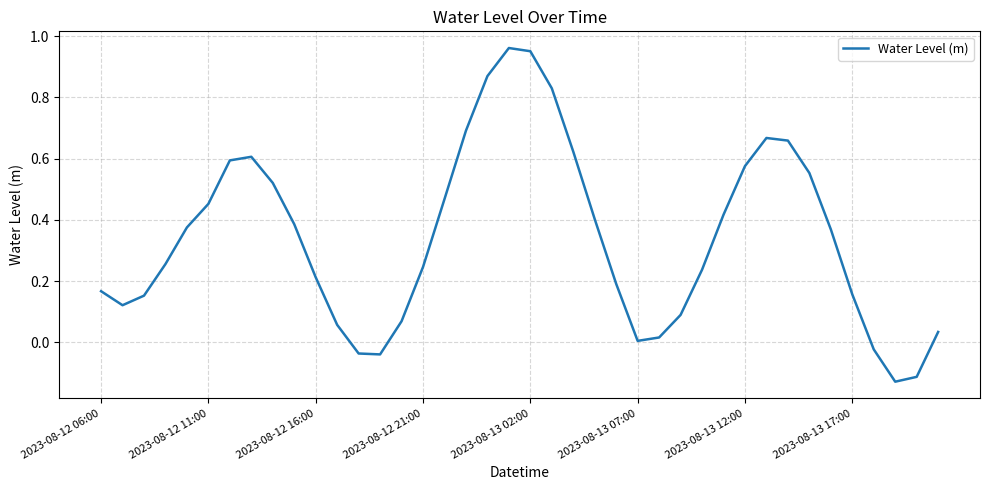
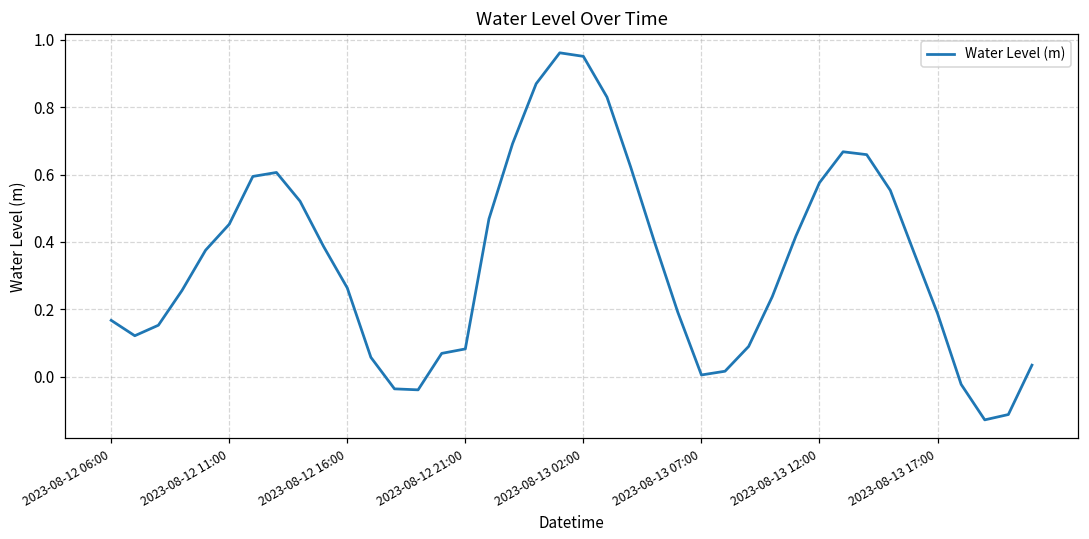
  {
    "2023-08-12 06:00": 0.17,
    "2023-08-12 11:00": 0.45,
-   "2023-08-12 16:00": 0.21,
-   "2023-08-12 21:00": 0.25,
+   "2023-08-12 16:00": 0.26,
+   "2023-08-12 21:00": 0.08,
    "2023-08-13 02:00": 0.95,
    "2023-08-13 07:00": 0.00,
    "2023-08-13 12:00": 0.58,
-   "2023-08-13 17:00": 0.16
+   "2023-08-13 17:00": 0.19
  }
